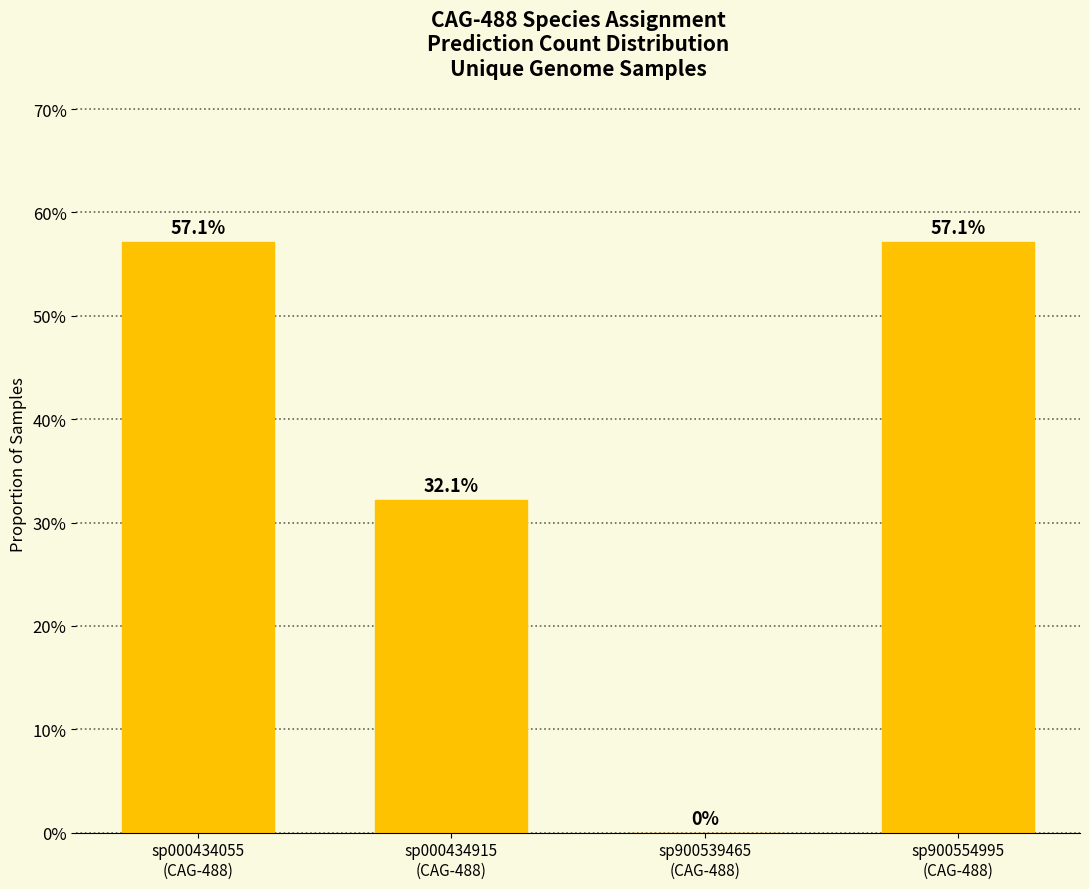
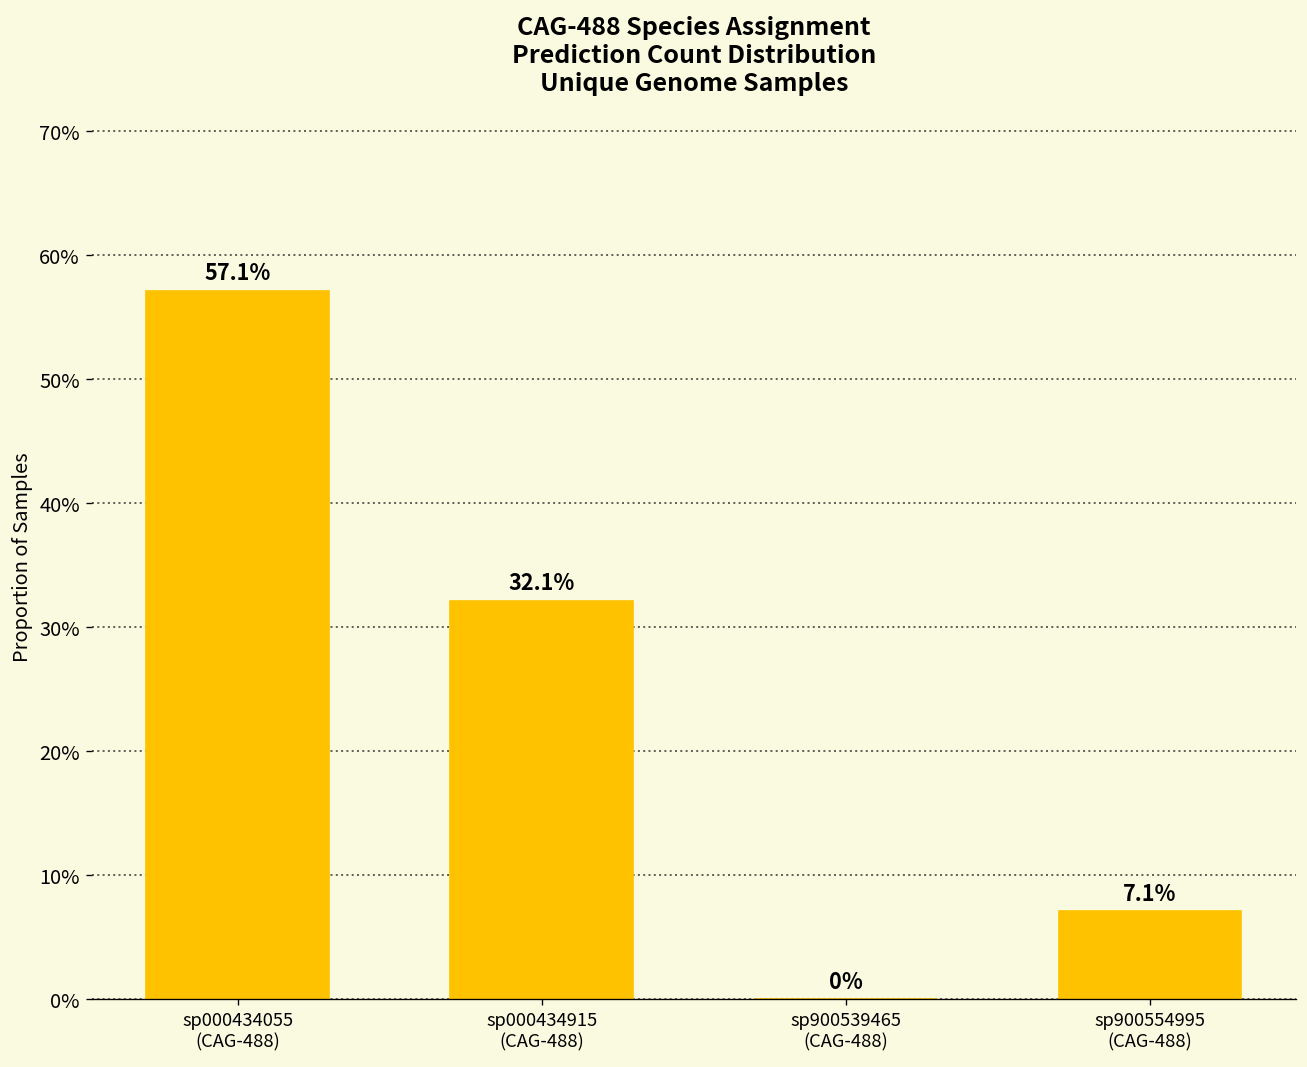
  {
    "sp000434055 (CAG-488)": "57.1%",
    "sp000434915 (CAG-488)": "32.1%",
    "sp900539465 (CAG-488)": "0%",
-   "sp900554995 (CAG-488)": "57.1%"
+   "sp900554995 (CAG-488)": "7.1%"
  }
